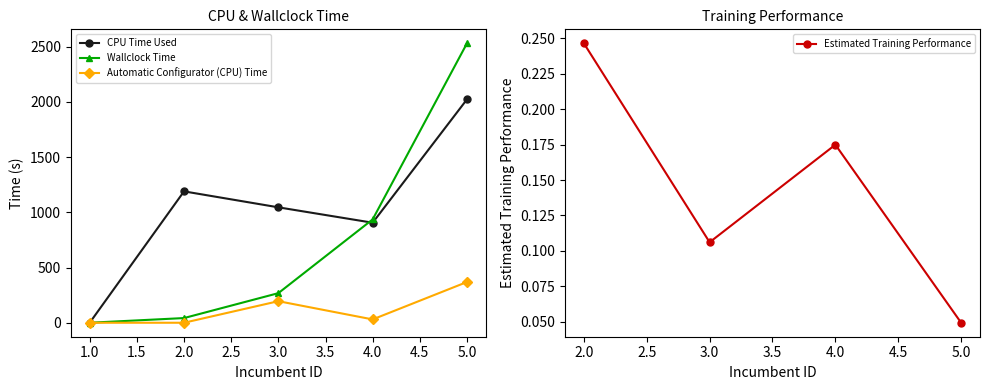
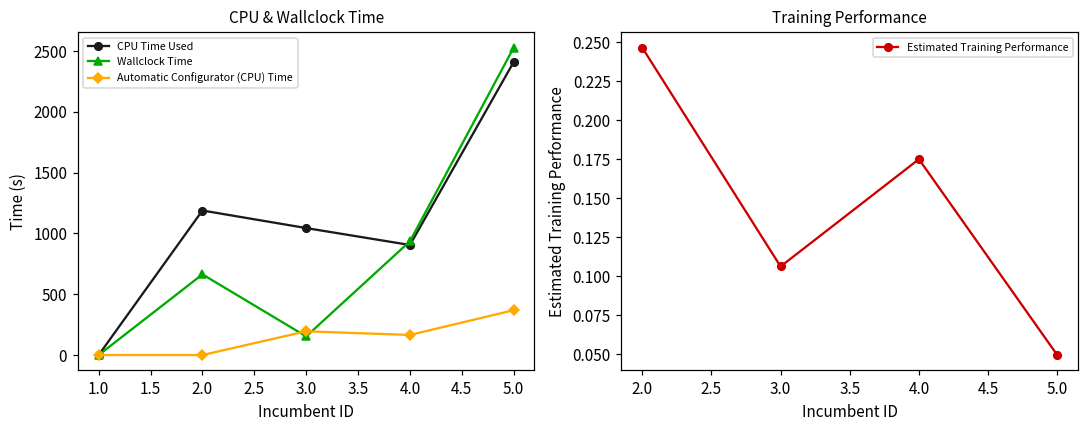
  {
    "CPU & Wallclock Time": {
      "CPU Time Used": {
        "2.0": 1190,
        "3.0": 1040,
        "4.0": 910,
-       "5.0": 2020
+       "5.0": 2410
      },
      "Wallclock Time": {
-       "2.0": 40,
-       "3.0": 270,
+       "2.0": 660,
+       "3.0": 150,
        "4.0": 940,
        "5.0": 2530
      },
      "Automatic Configurator (CPU) Time": {
        "2.0": 0,
        "3.0": 200,
-       "4.0": 30,
+       "4.0": 170,
        "5.0": 370
      }
    },
    "Training Performance": {
      "2.0": 0.246,
      "3.0": 0.106,
      "4.0": 0.175,
      "5.0": 0.049
    }
  }
